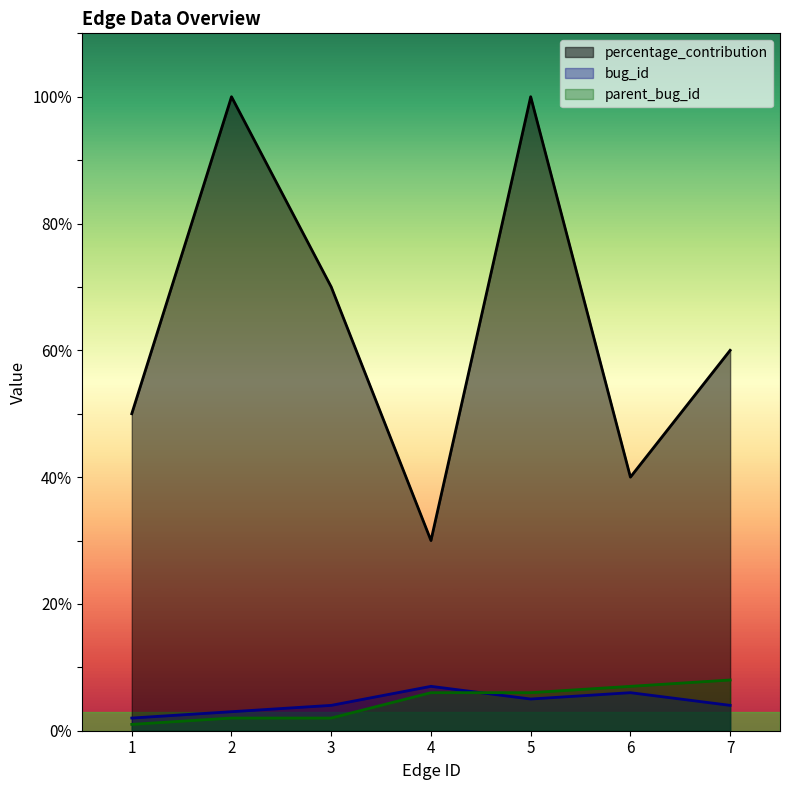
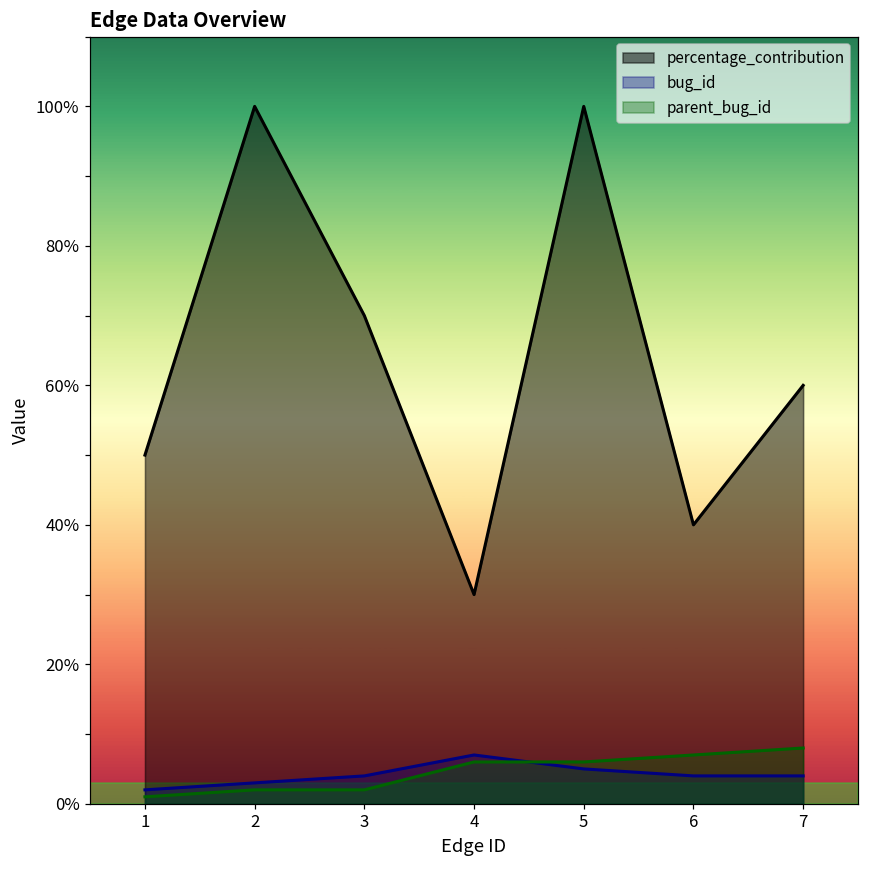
  {
    "bug_id": {
      "3": "4%",
      "4": "7%",
      "5": "5%",
-     "6": "6%",
+     "6": "4%",
      "7": "4%"
    }
  }
